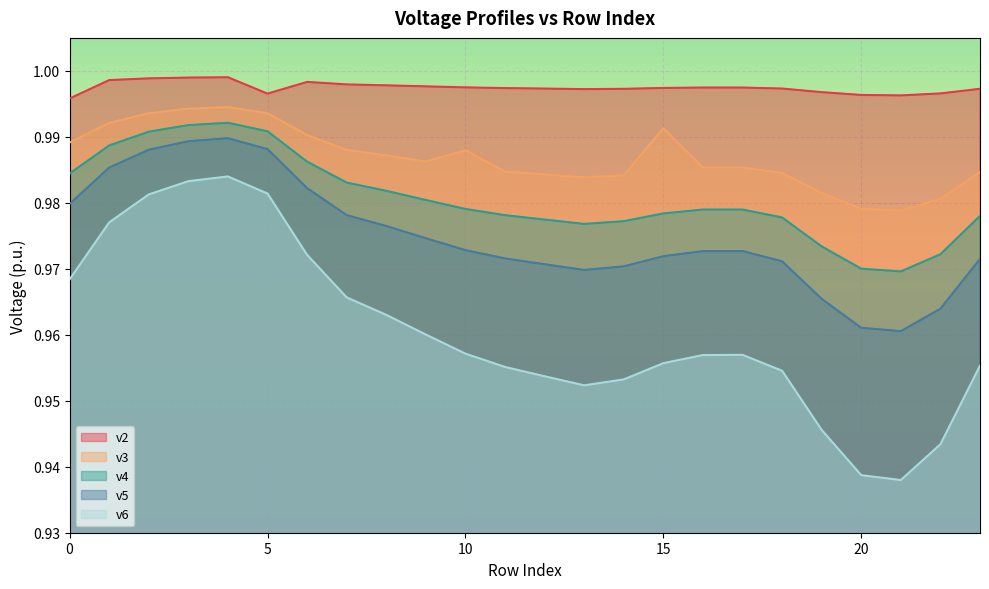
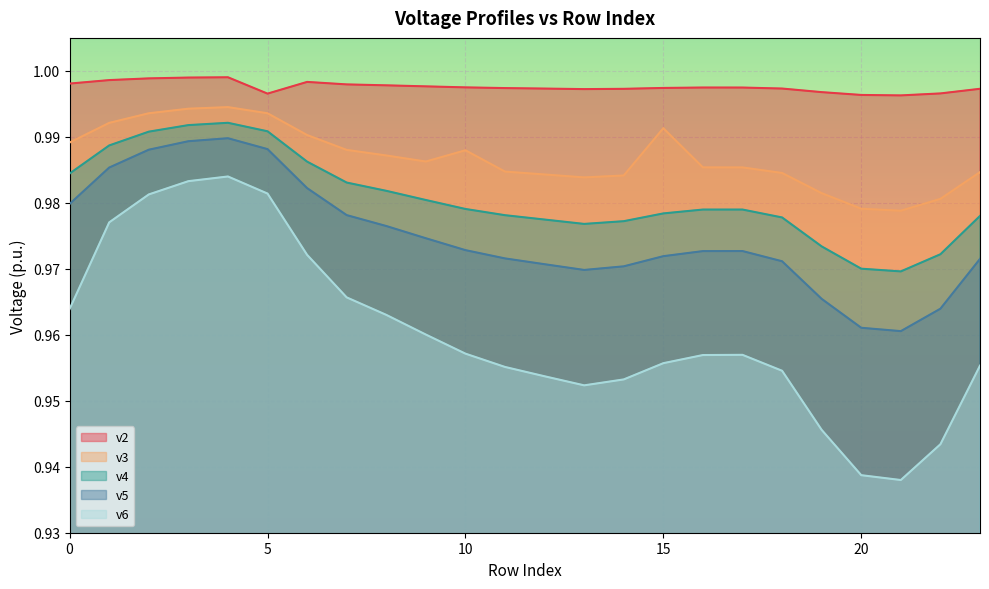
  {
    "v2": {
-     "0": 0.996,
+     "0": 0.998,
      "5": 0.997,
      "10": 0.997,
      "15": 0.997,
      "20": 0.996
    },
    "v3": {
      "0": 0.989,
      "5": 0.994,
      "10": 0.988,
      "15": 0.991,
      "20": 0.979
    },
    "v6": {
-     "0": 0.968,
+     "0": 0.964,
      "5": 0.981,
      "10": 0.957,
      "15": 0.956,
      "20": 0.939
    }
  }
